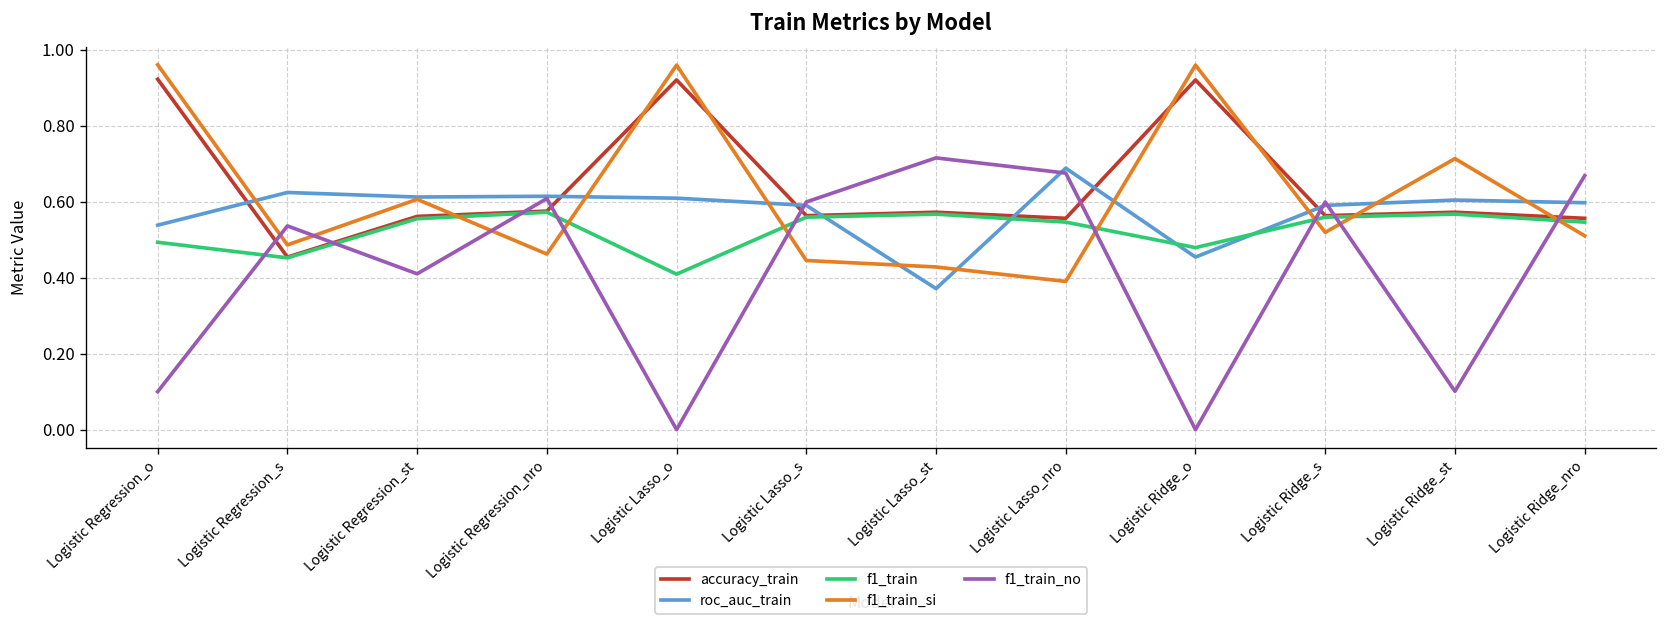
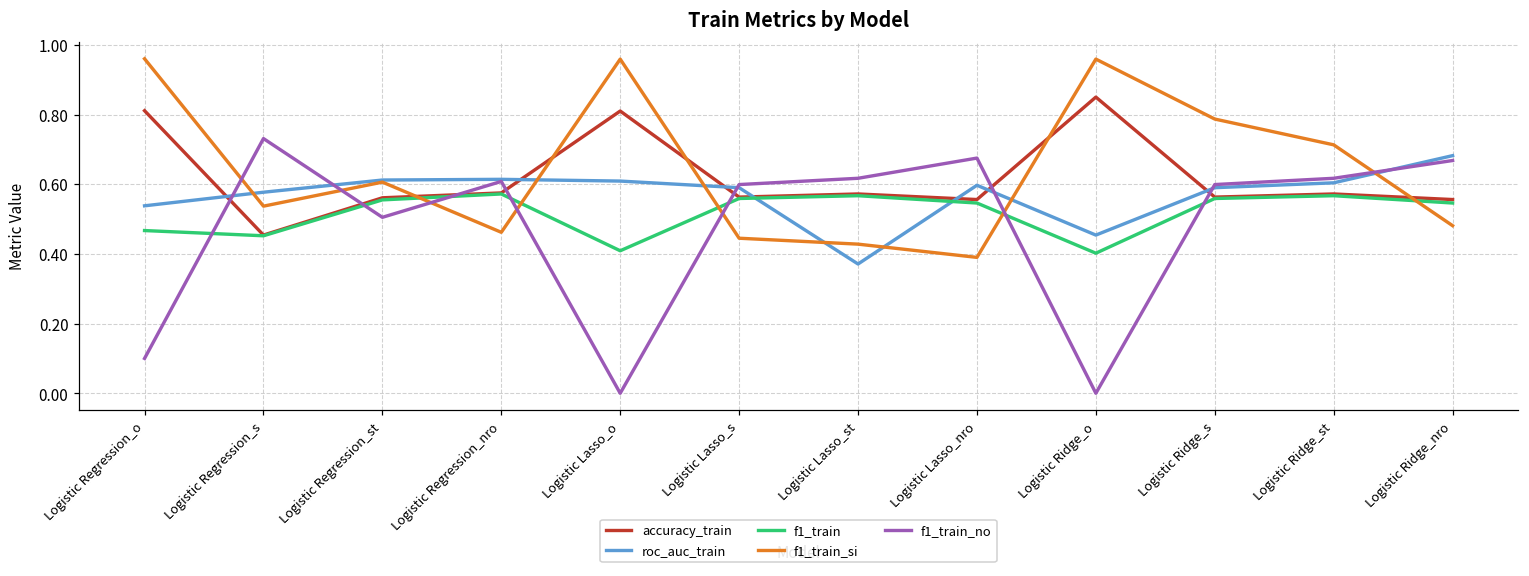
  {
    "accuracy_train": {
-     "Logistic Regression_o": 0.92,
-     "Logistic Lasso_o": 0.92,
+     "Logistic Regression_o": 0.81,
+     "Logistic Lasso_o": 0.81,
      "Logistic Lasso_nro": 0.56,
-     "Logistic Ridge_o": 0.92,
+     "Logistic Ridge_o": 0.85,
      "Logistic Ridge_nro": 0.56
    },
    "roc_auc_train": {
      "Logistic Regression_o": 0.54,
-     "Logistic Regression_s": 0.62,
+     "Logistic Regression_s": 0.58,
      "Logistic Lasso_o": 0.61,
      "Logistic Lasso_s": 0.59,
      "Logistic Lasso_st": 0.37,
-     "Logistic Lasso_nro": 0.69,
+     "Logistic Lasso_nro": 0.60,
      "Logistic Ridge_o": 0.45,
      "Logistic Ridge_s": 0.59,
      "Logistic Ridge_st": 0.60,
-     "Logistic Ridge_nro": 0.60
+     "Logistic Ridge_nro": 0.68
    },
    "f1_train": {
-     "Logistic Regression_o": 0.49,
+     "Logistic Regression_o": 0.47,
      "Logistic Lasso_o": 0.41,
      "Logistic Lasso_nro": 0.55,
-     "Logistic Ridge_o": 0.48,
+     "Logistic Ridge_o": 0.40,
      "Logistic Ridge_nro": 0.55
    },
    "f1_train_si": {
      "Logistic Regression_o": 0.96,
-     "Logistic Regression_s": 0.49,
+     "Logistic Regression_s": 0.54,
      "Logistic Regression_nro": 0.46,
      "Logistic Lasso_o": 0.96,
      "Logistic Lasso_s": 0.45,
      "Logistic Lasso_st": 0.43,
      "Logistic Lasso_nro": 0.39,
      "Logistic Ridge_o": 0.96,
-     "Logistic Ridge_s": 0.52,
+     "Logistic Ridge_s": 0.79,
      "Logistic Ridge_st": 0.71,
-     "Logistic Ridge_nro": 0.51
+     "Logistic Ridge_nro": 0.48
    },
    "f1_train_no": {
      "Logistic Regression_o": 0.10,
-     "Logistic Regression_s": 0.54,
-     "Logistic Regression_st": 0.41,
+     "Logistic Regression_s": 0.73,
+     "Logistic Regression_st": 0.51,
      "Logistic Lasso_o": 0.00,
      "Logistic Lasso_s": 0.60,
-     "Logistic Lasso_st": 0.72,
+     "Logistic Lasso_st": 0.62,
      "Logistic Lasso_nro": 0.68,
      "Logistic Ridge_o": 0.00,
      "Logistic Ridge_s": 0.60,
-     "Logistic Ridge_st": 0.10,
+     "Logistic Ridge_st": 0.62,
      "Logistic Ridge_nro": 0.67
    }
  }
